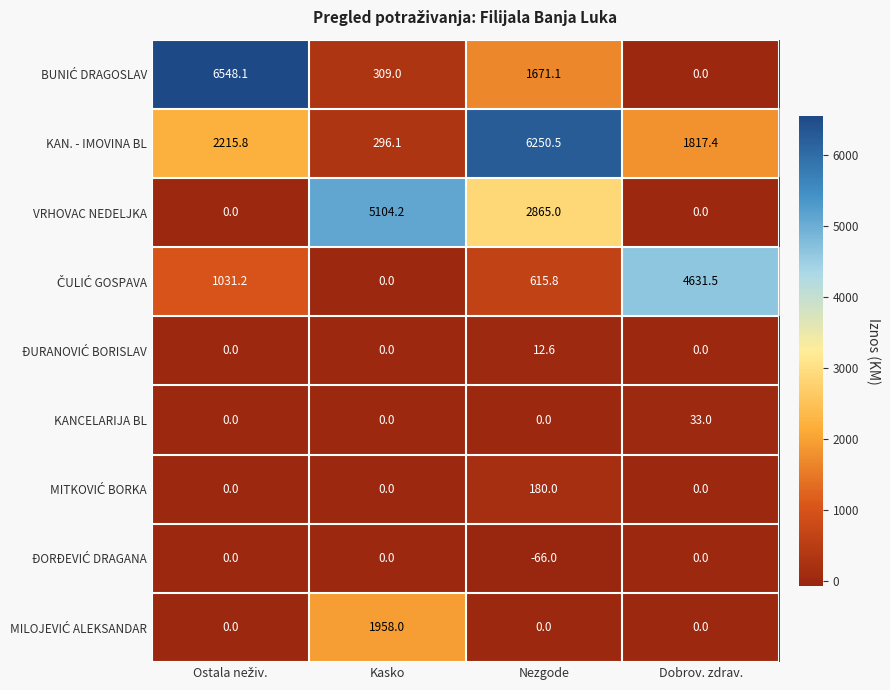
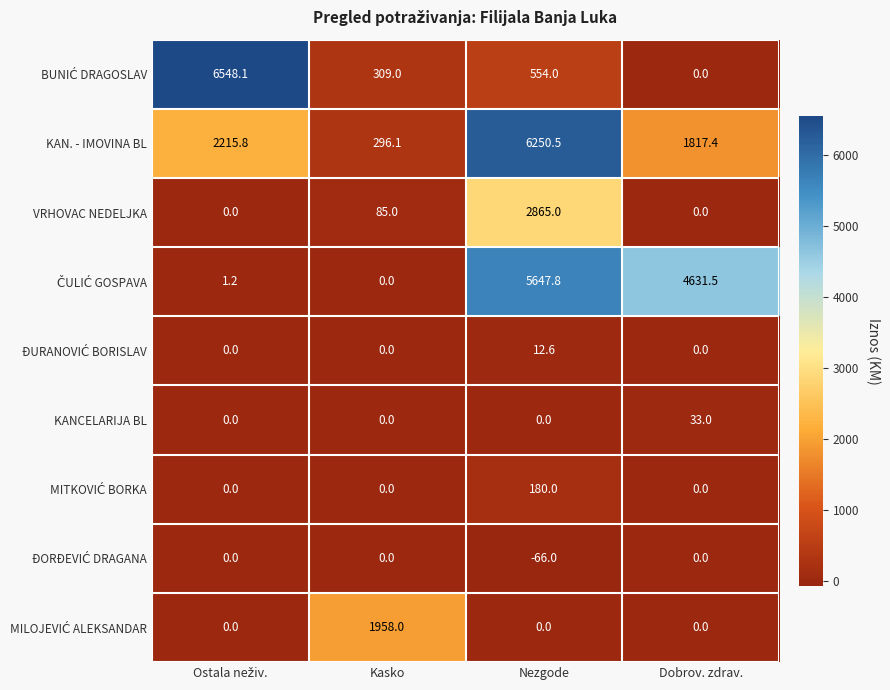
  {
    "BUNIĆ DRAGOSLAV": {
      "Ostala neživ.": 6548.1,
      "Kasko": 309.0,
-     "Nezgode": 1671.1,
+     "Nezgode": 554.0,
      "Dobrov. zdrav.": 0.0
    },
    "KAN. - IMOVINA BL": {
      "Ostala neživ.": 2215.8,
      "Kasko": 296.1,
      "Nezgode": 6250.5,
      "Dobrov. zdrav.": 1817.4
    },
    "VRHOVAC NEDELJKA": {
      "Ostala neživ.": 0.0,
-     "Kasko": 5104.2,
+     "Kasko": 85.0,
      "Nezgode": 2865.0,
      "Dobrov. zdrav.": 0.0
    },
    "ČULIĆ GOSPAVA": {
-     "Ostala neživ.": 1031.2,
+     "Ostala neživ.": 1.2,
      "Kasko": 0.0,
-     "Nezgode": 615.8,
+     "Nezgode": 5647.8,
      "Dobrov. zdrav.": 4631.5
    },
    "ĐURANOVIĆ BORISLAV": {
      "Ostala neživ.": 0.0,
      "Kasko": 0.0,
      "Nezgode": 12.6,
      "Dobrov. zdrav.": 0.0
    },
    "KANCELARIJA BL": {
      "Ostala neživ.": 0.0,
      "Kasko": 0.0,
      "Nezgode": 0.0,
      "Dobrov. zdrav.": 33.0
    },
    "MITKOVIĆ BORKA": {
      "Ostala neživ.": 0.0,
      "Kasko": 0.0,
      "Nezgode": 180.0,
      "Dobrov. zdrav.": 0.0
    },
    "ĐORĐEVIĆ DRAGANA": {
      "Ostala neživ.": 0.0,
      "Kasko": 0.0,
      "Nezgode": -66.0,
      "Dobrov. zdrav.": 0.0
    },
    "MILOJEVIĆ ALEKSANDAR": {
      "Ostala neživ.": 0.0,
      "Kasko": 1958.0,
      "Nezgode": 0.0,
      "Dobrov. zdrav.": 0.0
    }
  }
